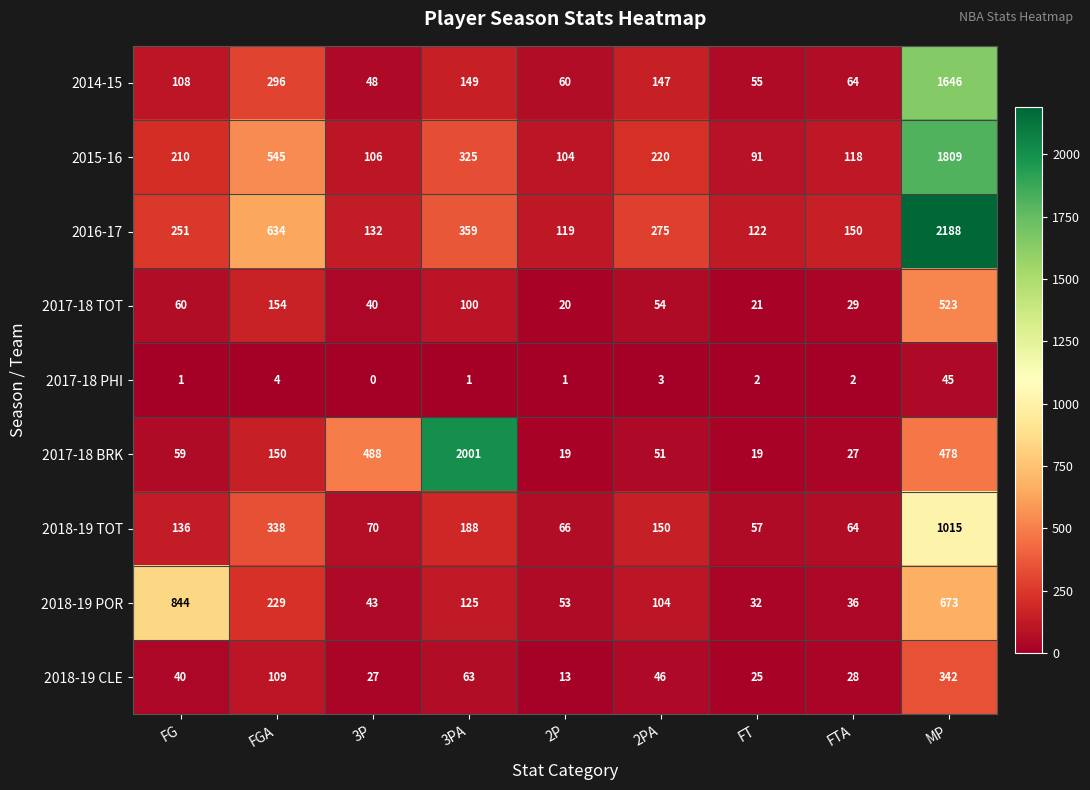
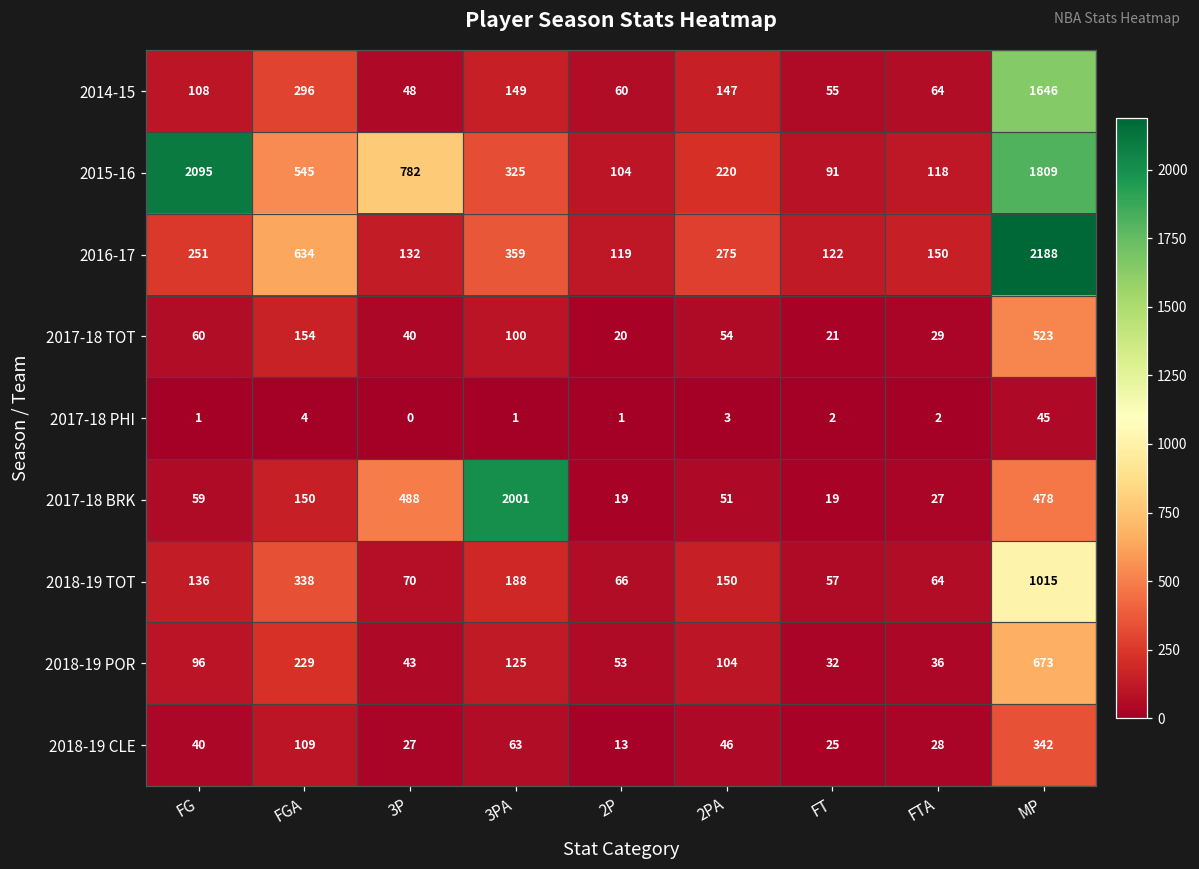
  {
    "2014-15": {
      "FG": 108,
      "FGA": 296,
      "3P": 48,
      "3PA": 149,
      "2P": 60,
      "2PA": 147,
      "FT": 55,
      "FTA": 64,
      "MP": 1646
    },
    "2015-16": {
-     "FG": 210,
+     "FG": 2095,
      "FGA": 545,
-     "3P": 106,
+     "3P": 782,
      "3PA": 325,
      "2P": 104,
      "2PA": 220,
      "FT": 91,
      "FTA": 118,
      "MP": 1809
    },
    "2016-17": {
      "FG": 251,
      "FGA": 634,
      "3P": 132,
      "3PA": 359,
      "2P": 119,
      "2PA": 275,
      "FT": 122,
      "FTA": 150,
      "MP": 2188
    },
    "2017-18 TOT": {
      "FG": 60,
      "FGA": 154,
      "3P": 40,
      "3PA": 100,
      "2P": 20,
      "2PA": 54,
      "FT": 21,
      "FTA": 29,
      "MP": 523
    },
    "2017-18 PHI": {
      "FG": 1,
      "FGA": 4,
      "3P": 0,
      "3PA": 1,
      "2P": 1,
      "2PA": 3,
      "FT": 2,
      "FTA": 2,
      "MP": 45
    },
    "2017-18 BRK": {
      "FG": 59,
      "FGA": 150,
      "3P": 488,
      "3PA": 2001,
      "2P": 19,
      "2PA": 51,
      "FT": 19,
      "FTA": 27,
      "MP": 478
    },
    "2018-19 TOT": {
      "FG": 136,
      "FGA": 338,
      "3P": 70,
      "3PA": 188,
      "2P": 66,
      "2PA": 150,
      "FT": 57,
      "FTA": 64,
      "MP": 1015
    },
    "2018-19 POR": {
-     "FG": 844,
+     "FG": 96,
      "FGA": 229,
      "3P": 43,
      "3PA": 125,
      "2P": 53,
      "2PA": 104,
      "FT": 32,
      "FTA": 36,
      "MP": 673
    },
    "2018-19 CLE": {
      "FG": 40,
      "FGA": 109,
      "3P": 27,
      "3PA": 63,
      "2P": 13,
      "2PA": 46,
      "FT": 25,
      "FTA": 28,
      "MP": 342
    }
  }
